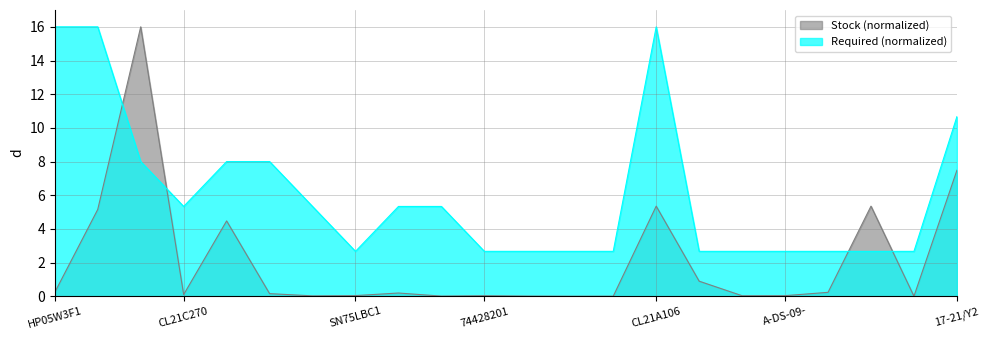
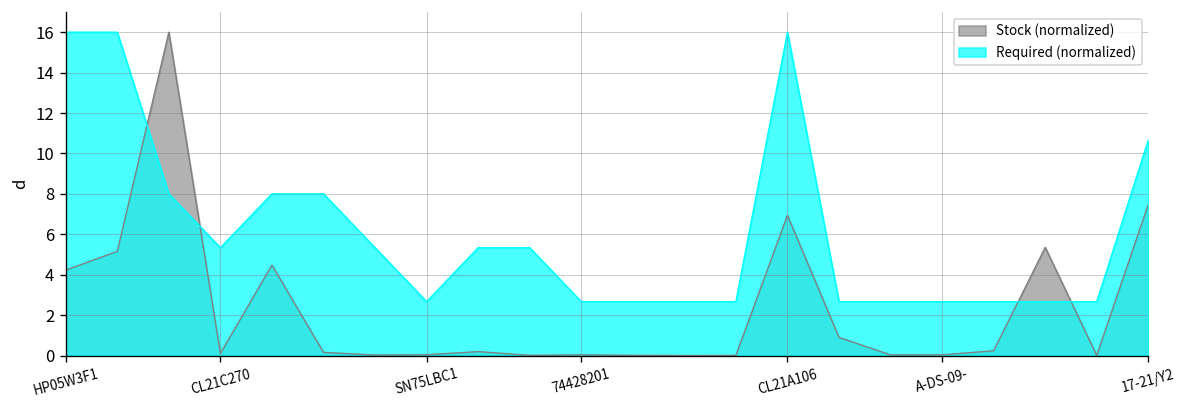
  {
    "Stock (normalized)": {
-     "HP05W3F1": 0.2,
+     "HP05W3F1": 4.2,
      "CL21C270": 0.1,
      "SN75LBC1": 0.0,
      "74428201": 0.0,
-     "CL21A106": 5.4,
+     "CL21A106": 6.9,
      "A-DS-09-": 0.0,
      "17-21/Y2": 7.5
    },
    "Required (normalized)": {
      "HP05W3F1": 16.0,
      "CL21C270": 5.3,
      "SN75LBC1": 2.7,
      "74428201": 2.7,
      "CL21A106": 16.0,
      "A-DS-09-": 2.7,
      "17-21/Y2": 10.7
    }
  }
